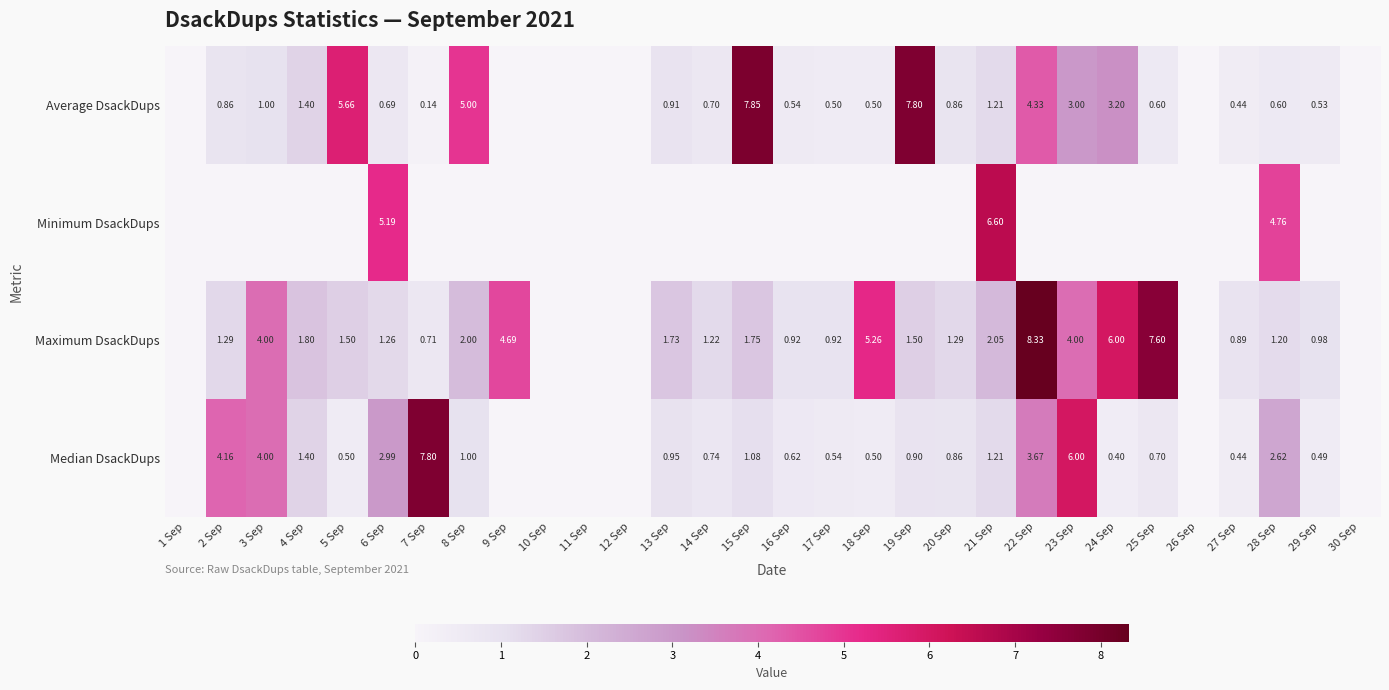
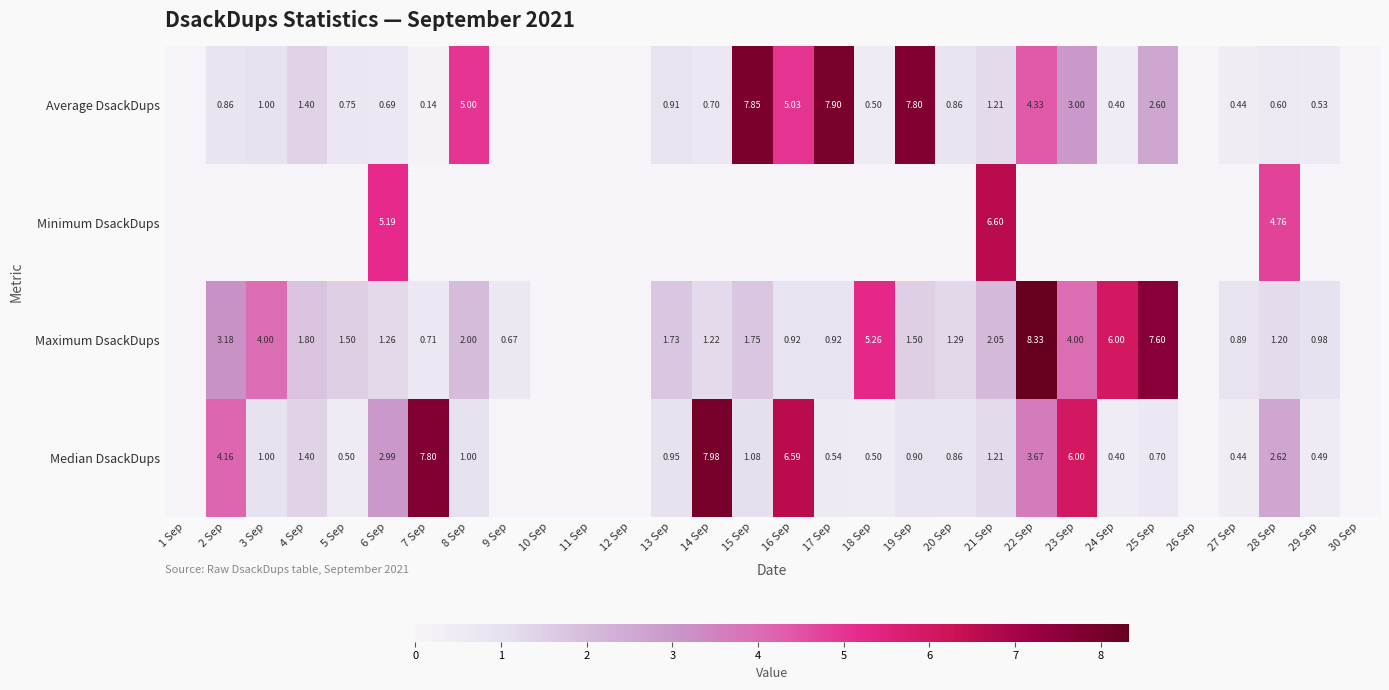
  {
    "Average DsackDups": {
      "2 Sep": 0.86,
      "3 Sep": 1.00,
      "4 Sep": 1.40,
-     "5 Sep": 5.66,
+     "5 Sep": 0.75,
      "6 Sep": 0.69,
      "7 Sep": 0.14,
      "8 Sep": 5.00,
      "13 Sep": 0.91,
      "14 Sep": 0.70,
      "15 Sep": 7.85,
-     "16 Sep": 0.54,
-     "17 Sep": 0.50,
+     "16 Sep": 5.03,
+     "17 Sep": 7.90,
      "18 Sep": 0.50,
      "19 Sep": 7.80,
      "20 Sep": 0.86,
      "21 Sep": 1.21,
      "22 Sep": 4.33,
      "23 Sep": 3.00,
-     "24 Sep": 3.20,
-     "25 Sep": 0.60,
+     "24 Sep": 0.40,
+     "25 Sep": 2.60,
      "27 Sep": 0.44,
      "28 Sep": 0.60,
      "29 Sep": 0.53
    },
    "Minimum DsackDups": {
      "6 Sep": 5.19,
      "21 Sep": 6.60,
      "28 Sep": 4.76
    },
    "Maximum DsackDups": {
-     "2 Sep": 1.29,
+     "2 Sep": 3.18,
      "3 Sep": 4.00,
      "4 Sep": 1.80,
      "5 Sep": 1.50,
      "6 Sep": 1.26,
      "7 Sep": 0.71,
      "8 Sep": 2.00,
-     "9 Sep": 4.69,
+     "9 Sep": 0.67,
      "13 Sep": 1.73,
      "14 Sep": 1.22,
      "15 Sep": 1.75,
      "16 Sep": 0.92,
      "17 Sep": 0.92,
      "18 Sep": 5.26,
      "19 Sep": 1.50,
      "20 Sep": 1.29,
      "21 Sep": 2.05,
      "22 Sep": 8.33,
      "23 Sep": 4.00,
      "24 Sep": 6.00,
      "25 Sep": 7.60,
      "27 Sep": 0.89,
      "28 Sep": 1.20,
      "29 Sep": 0.98
    },
    "Median DsackDups": {
      "2 Sep": 4.16,
-     "3 Sep": 4.00,
+     "3 Sep": 1.00,
      "4 Sep": 1.40,
      "5 Sep": 0.50,
      "6 Sep": 2.99,
      "7 Sep": 7.80,
      "8 Sep": 1.00,
      "13 Sep": 0.95,
-     "14 Sep": 0.74,
+     "14 Sep": 7.98,
      "15 Sep": 1.08,
-     "16 Sep": 0.62,
+     "16 Sep": 6.59,
      "17 Sep": 0.54,
      "18 Sep": 0.50,
      "19 Sep": 0.90,
      "20 Sep": 0.86,
      "21 Sep": 1.21,
      "22 Sep": 3.67,
      "23 Sep": 6.00,
      "24 Sep": 0.40,
      "25 Sep": 0.70,
      "27 Sep": 0.44,
      "28 Sep": 2.62,
      "29 Sep": 0.49
    }
  }
